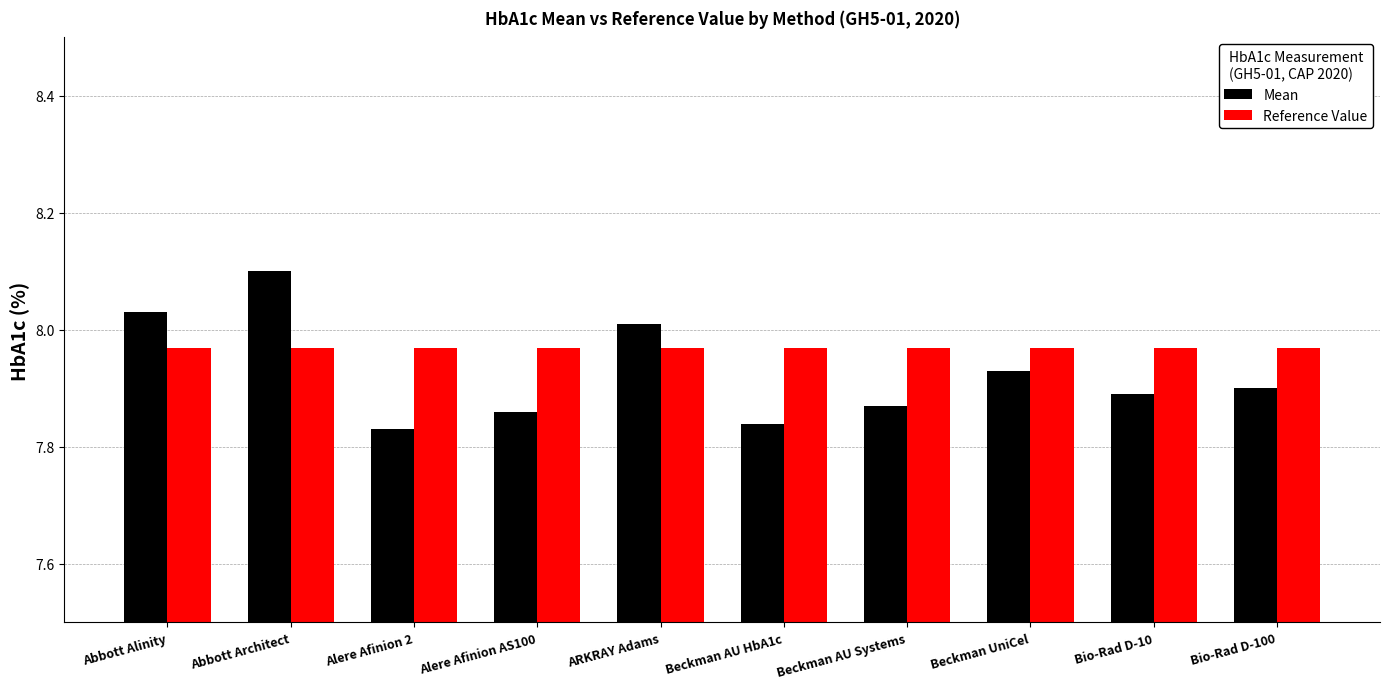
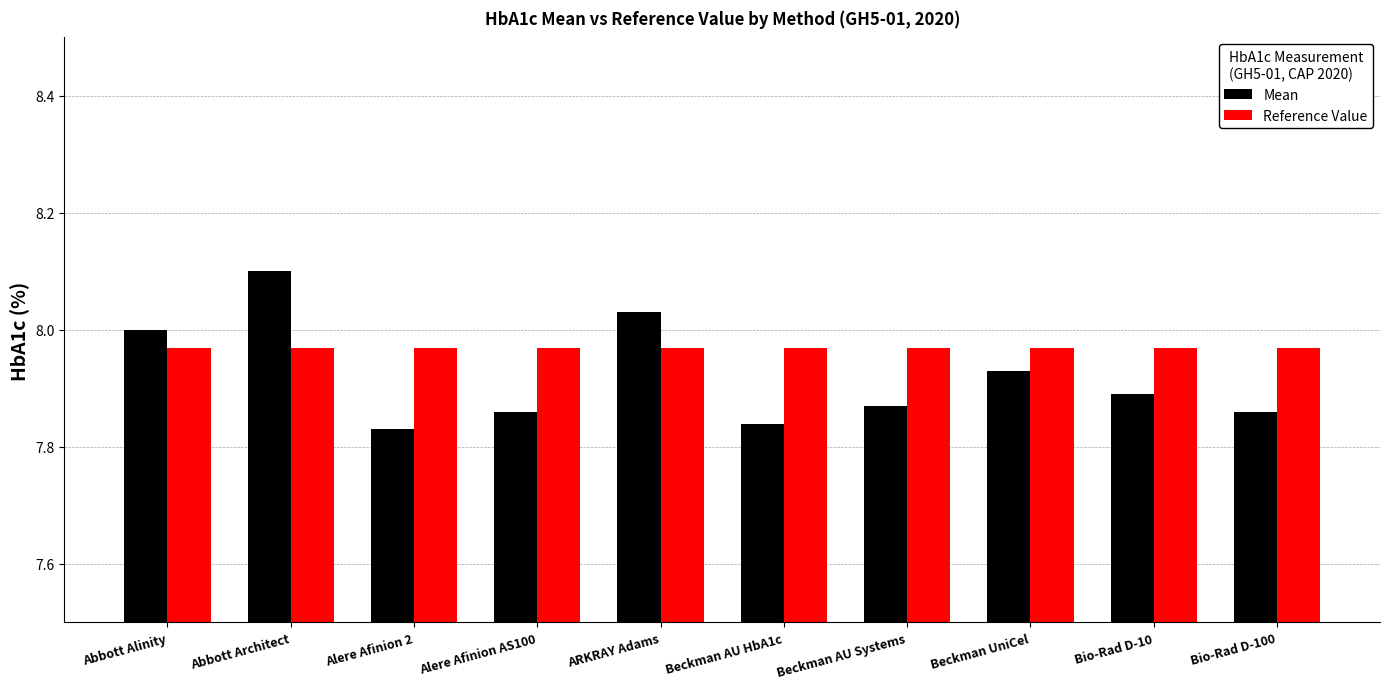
  {
    "Mean": {
-     "Abbott Alinity": 8.03,
+     "Abbott Alinity": 8.00,
      "Abbott Architect": 8.10,
      "Alere Afinion 2": 7.83,
      "Alere Afinion AS100": 7.86,
-     "ARKRAY Adams": 8.01,
+     "ARKRAY Adams": 8.03,
      "Beckman AU HbA1c": 7.84,
      "Beckman AU Systems": 7.87,
      "Beckman UniCel": 7.93,
      "Bio-Rad D-10": 7.89,
-     "Bio-Rad D-100": 7.90
+     "Bio-Rad D-100": 7.86
    },
    "Reference Value": {
      "Abbott Alinity": 7.97,
      "Abbott Architect": 7.97,
      "Alere Afinion 2": 7.97,
      "Alere Afinion AS100": 7.97,
      "ARKRAY Adams": 7.97,
      "Beckman AU HbA1c": 7.97,
      "Beckman AU Systems": 7.97,
      "Beckman UniCel": 7.97,
      "Bio-Rad D-10": 7.97,
      "Bio-Rad D-100": 7.97
    }
  }
